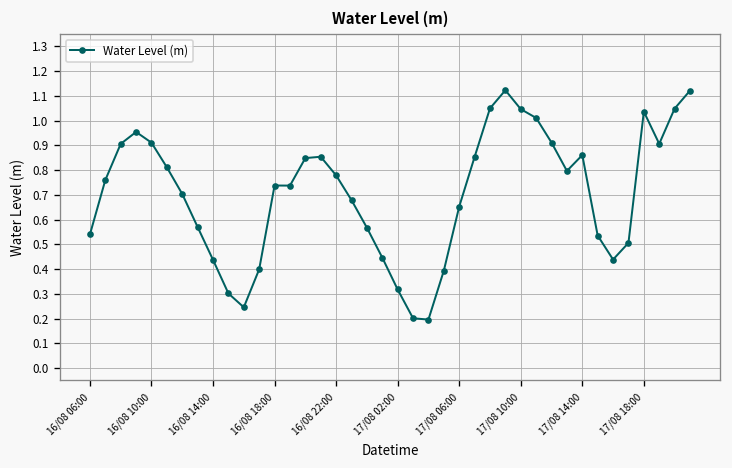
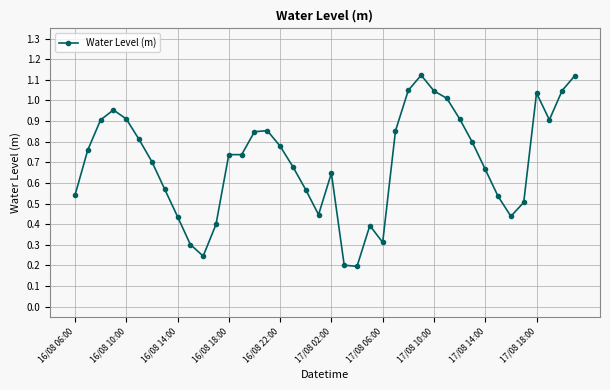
  {
    "16/08 06:00": 0.54,
    "16/08 10:00": 0.91,
    "16/08 14:00": 0.44,
    "16/08 18:00": 0.74,
    "16/08 22:00": 0.78,
-   "17/08 02:00": 0.32,
-   "17/08 06:00": 0.65,
+   "17/08 02:00": 0.65,
+   "17/08 06:00": 0.31,
    "17/08 10:00": 1.05,
-   "17/08 14:00": 0.86,
+   "17/08 14:00": 0.67,
    "17/08 18:00": 1.04
  }
